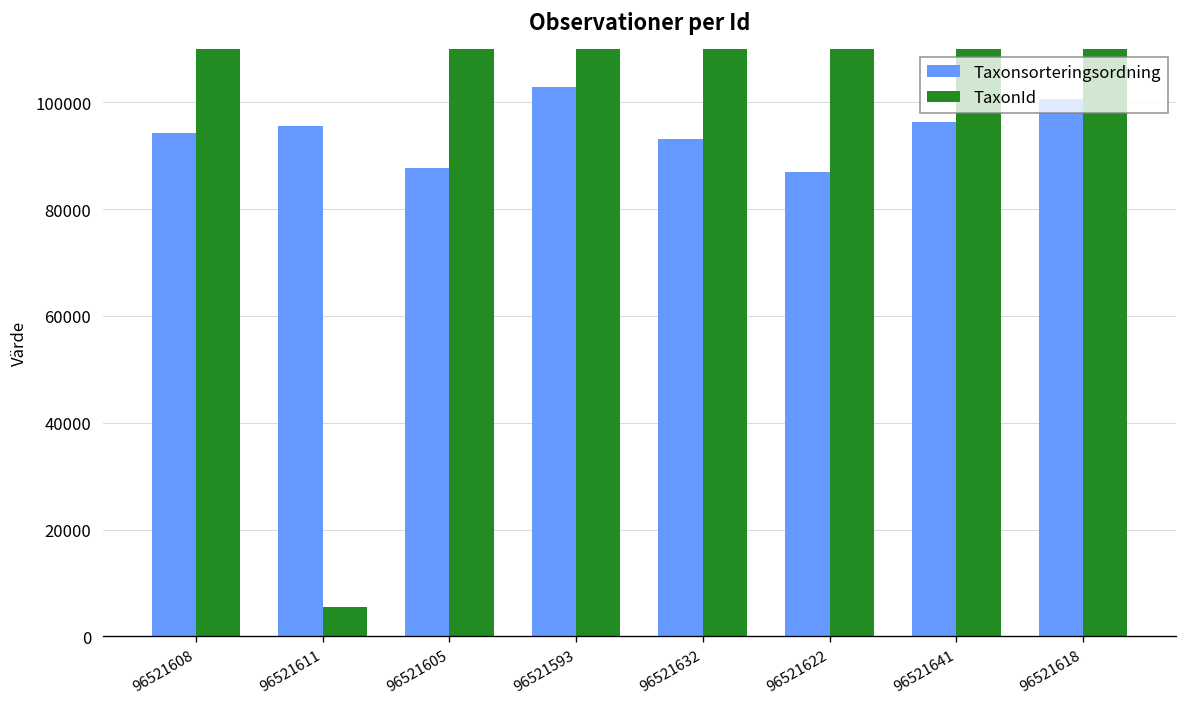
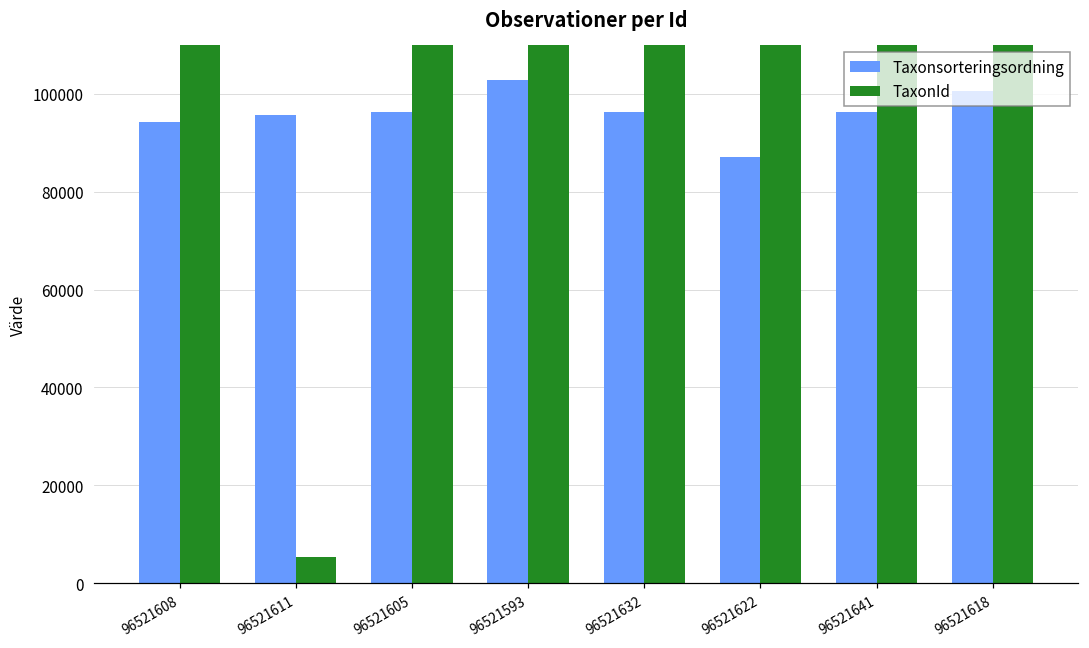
  {
    "Taxonsorteringsordning": {
      "96521608": 94000,
      "96521611": 96000,
-     "96521605": 88000,
+     "96521605": 96000,
      "96521593": 103000,
-     "96521632": 93000,
+     "96521632": 96000,
      "96521622": 87000,
      "96521641": 96000
    },
    "TaxonId": {
      "96521611": 5000
    }
  }
